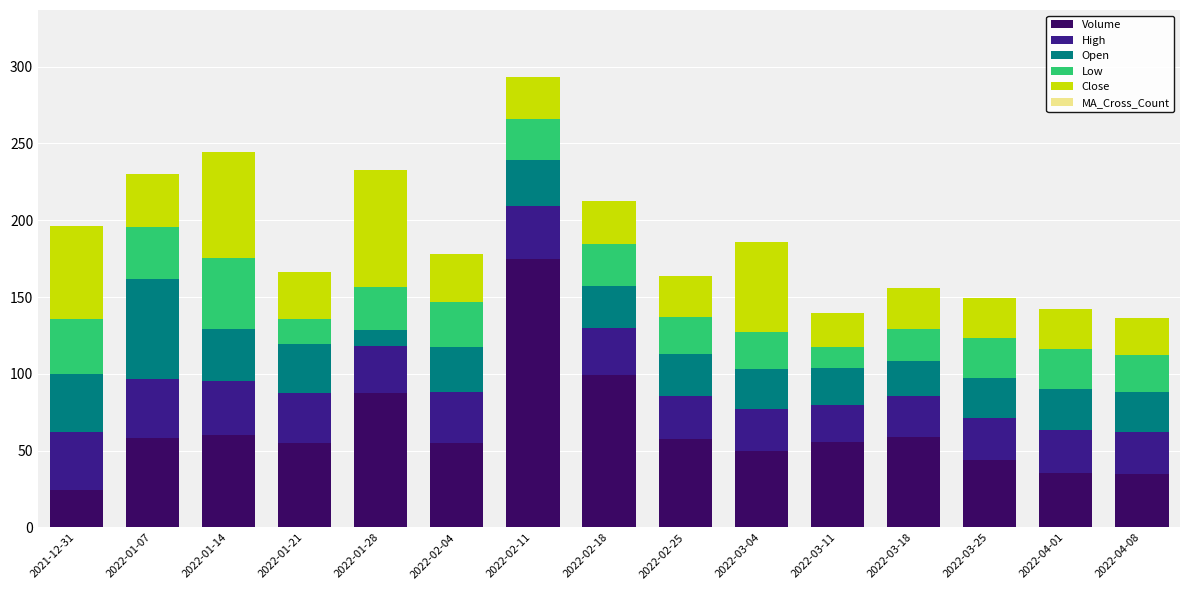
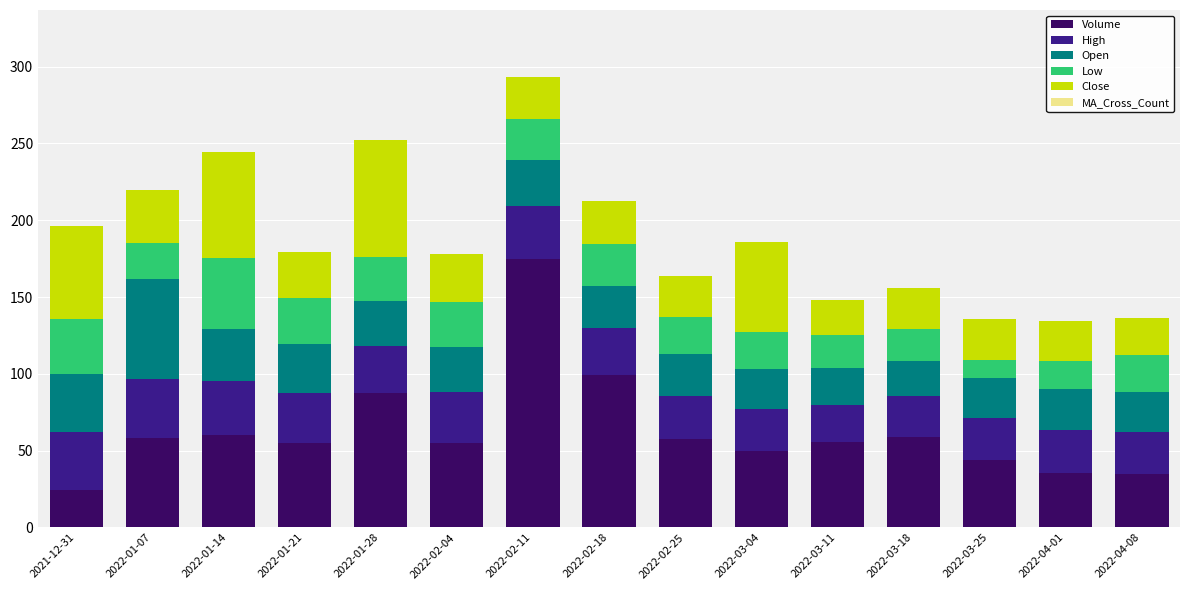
  {
    "Open": {
      "2021-12-31": 38,
      "2022-01-07": 65,
      "2022-01-14": 34,
      "2022-01-21": 32,
-     "2022-01-28": 10,
+     "2022-01-28": 29,
      "2022-02-04": 29,
      "2022-02-11": 30,
      "2022-02-18": 27,
      "2022-02-25": 28,
      "2022-03-04": 27,
      "2022-03-11": 24,
      "2022-03-18": 22,
      "2022-03-25": 26,
      "2022-04-01": 26,
      "2022-04-08": 26
    },
    "Low": {
      "2021-12-31": 36,
-     "2022-01-07": 34,
+     "2022-01-07": 24,
      "2022-01-14": 46,
-     "2022-01-21": 16,
+     "2022-01-21": 30,
      "2022-01-28": 28,
      "2022-02-04": 29,
      "2022-02-11": 27,
      "2022-02-18": 27,
      "2022-02-25": 24,
      "2022-03-04": 24,
-     "2022-03-11": 14,
+     "2022-03-11": 22,
      "2022-03-18": 21,
-     "2022-03-25": 26,
-     "2022-04-01": 26,
+     "2022-03-25": 12,
+     "2022-04-01": 18,
      "2022-04-08": 24
    }
  }
